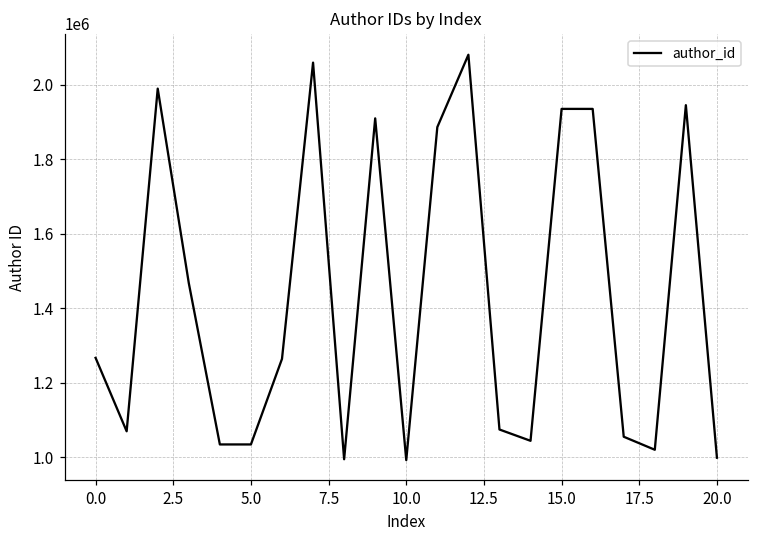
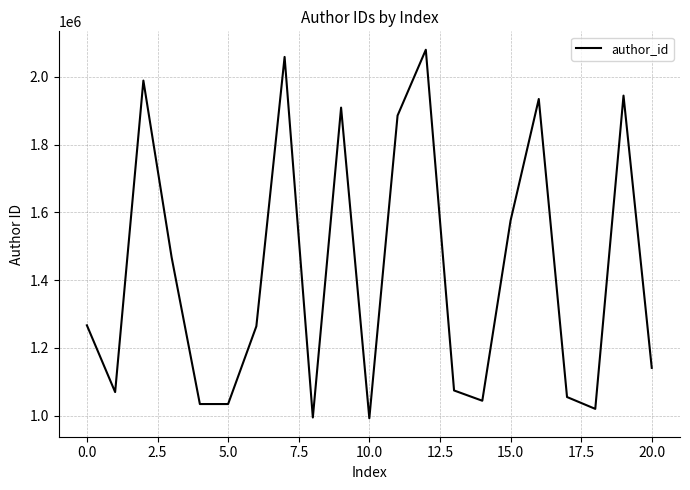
  {
    "0.0": 1270000,
    "5.0": 1030000,
    "10.0": 990000,
-   "15.0": 1930000,
-   "20.0": 1000000
+   "15.0": 1580000,
+   "20.0": 1140000
  }
